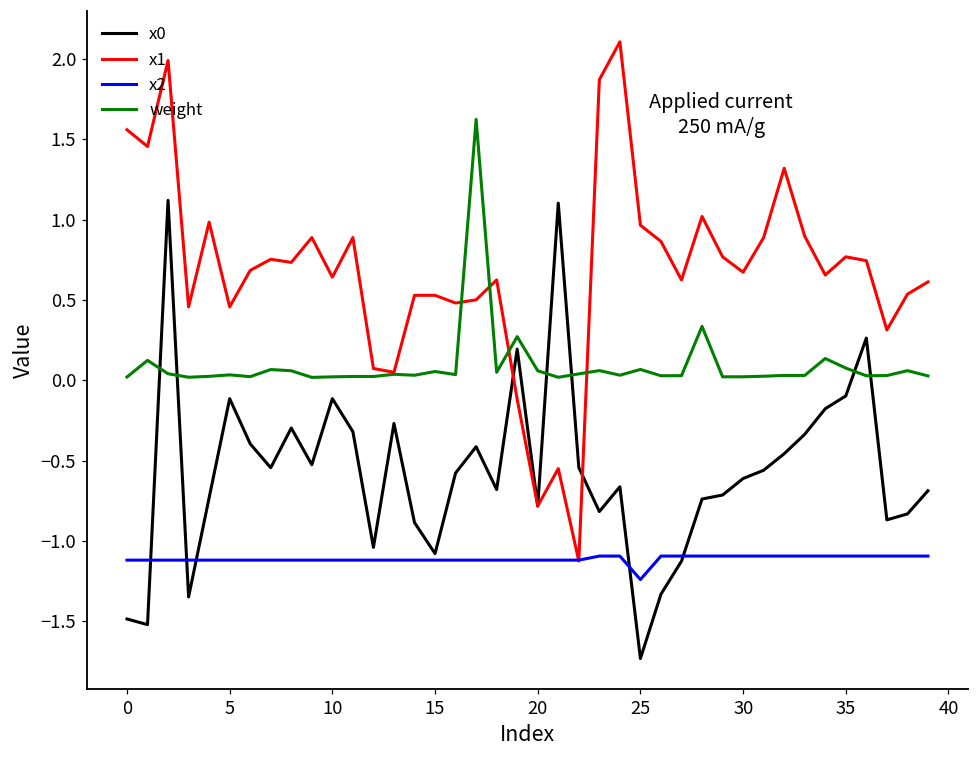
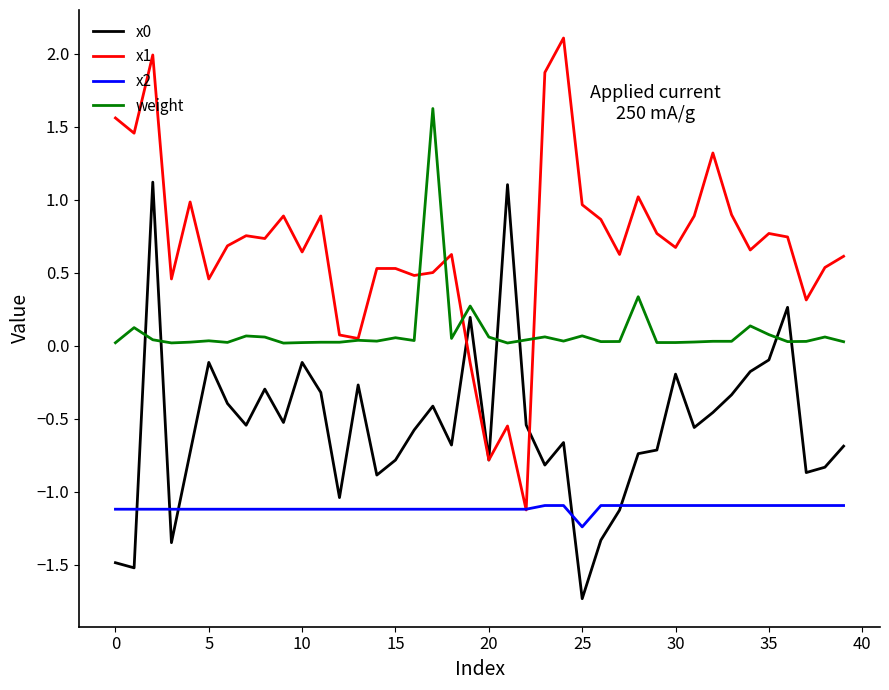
  {
    "x0": {
      "0": -1.49,
      "5": -0.11,
      "10": -0.11,
-     "15": -1.08,
+     "15": -0.78,
      "25": -1.73,
-     "30": -0.61,
+     "30": -0.19,
      "35": -0.10
    },
    "x1": {
      "0": 1.56,
      "5": 0.46,
      "10": 0.64,
      "15": 0.53,
      "25": 0.97,
      "30": 0.67,
      "35": 0.77
    },
    "x2": {
      "0": -1.12,
      "5": -1.12,
      "10": -1.12,
      "15": -1.12,
      "20": -1.12,
      "25": -1.24,
      "30": -1.09,
      "35": -1.09
    },
    "weight": {
      "0": 0.02,
      "5": 0.03,
      "10": 0.02,
      "15": 0.05,
      "20": 0.06,
      "25": 0.07,
      "30": 0.02,
      "35": 0.08
    }
  }
